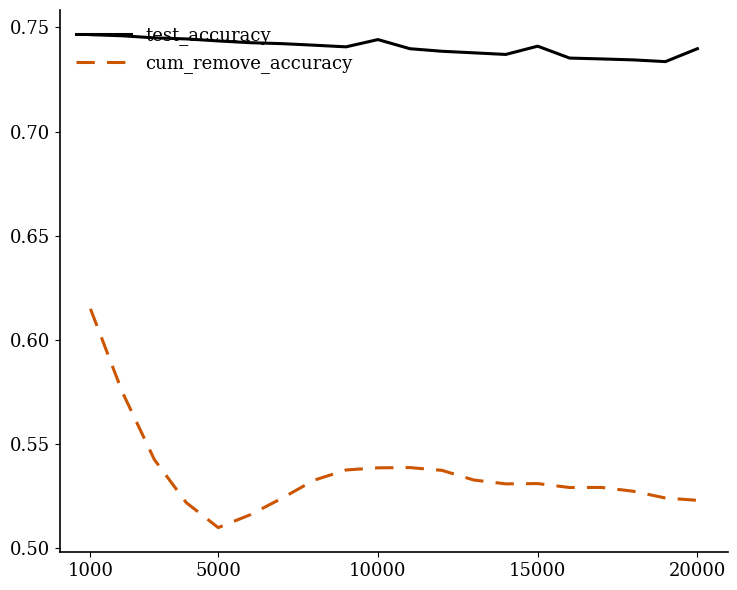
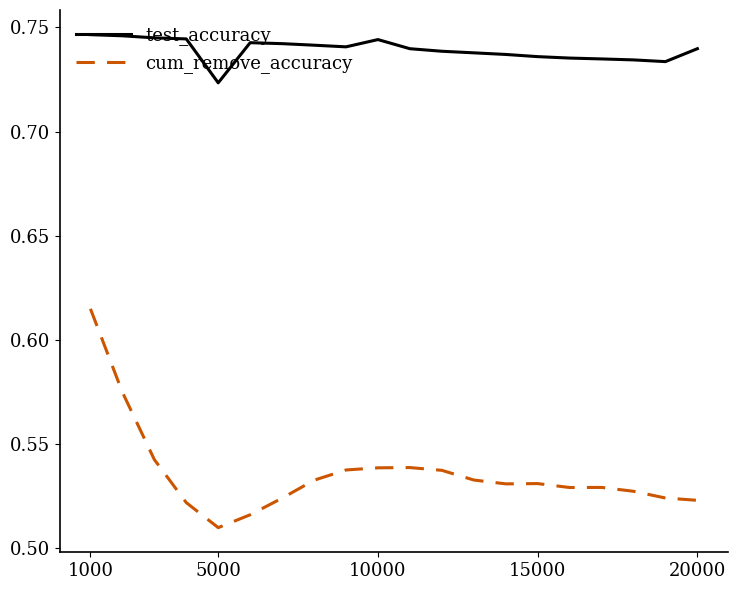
  {
    "test_accuracy": {
      "1000": 0.747,
-     "5000": 0.744,
+     "5000": 0.723,
      "10000": 0.744,
-     "15000": 0.741,
+     "15000": 0.736,
      "20000": 0.740
    },
    "cum_remove_accuracy": {
      "1000": 0.615,
      "5000": 0.510,
      "10000": 0.539,
      "15000": 0.531,
      "20000": 0.523
    }
  }
